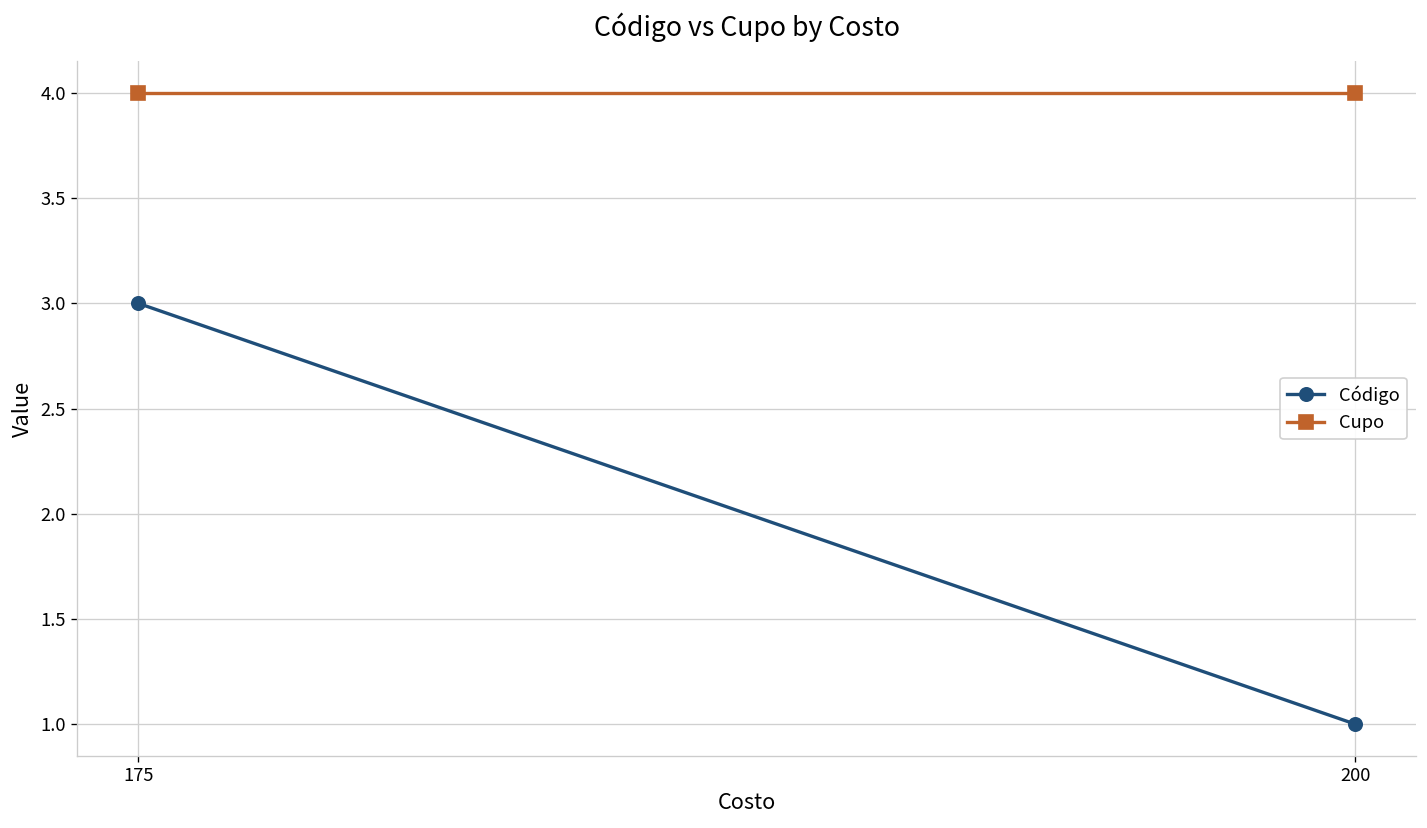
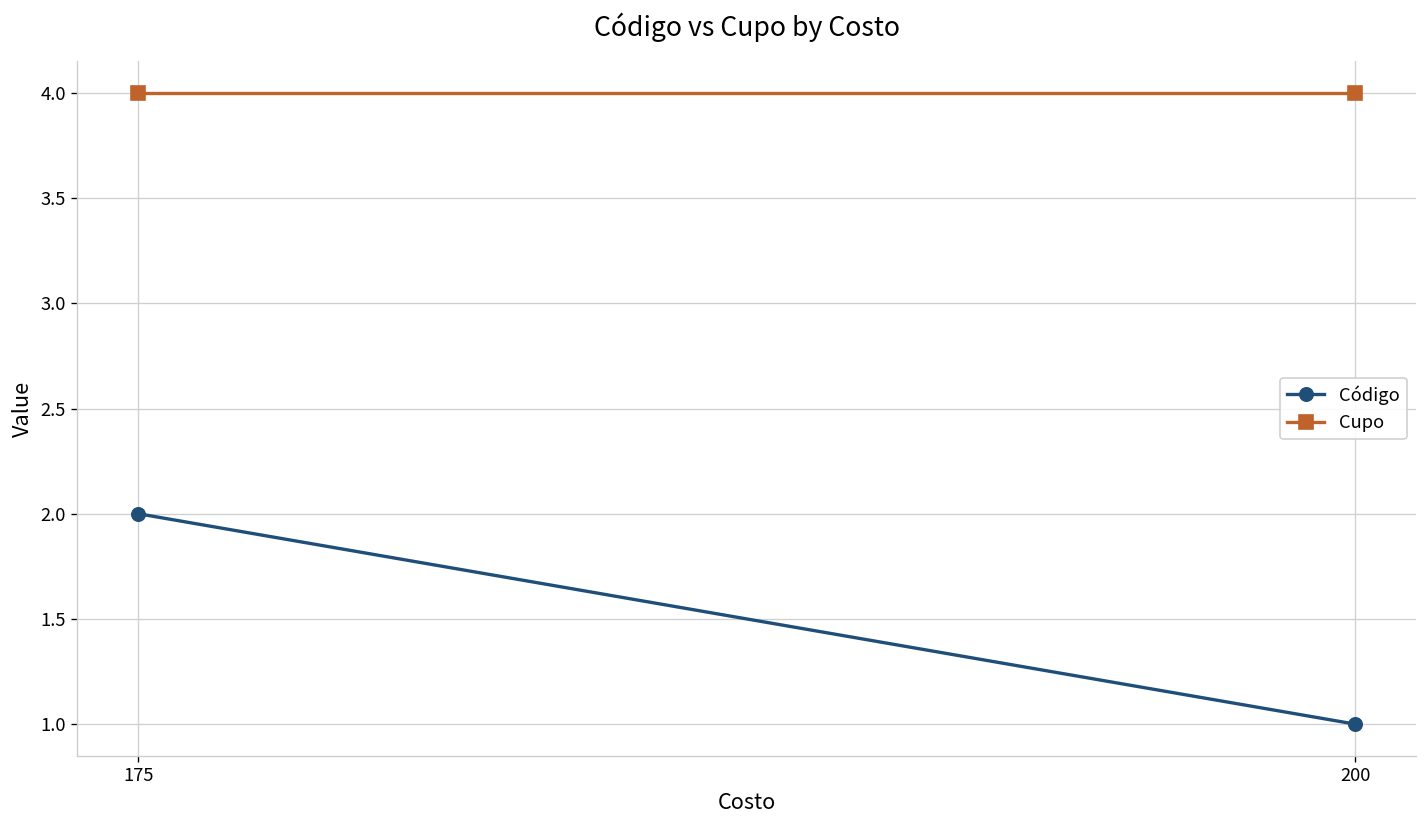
  {
    "Código": {
-     "175": 3,
+     "175": 2,
      "200": 1
    },
    "Cupo": {
      "175": 4,
      "200": 4
    }
  }
